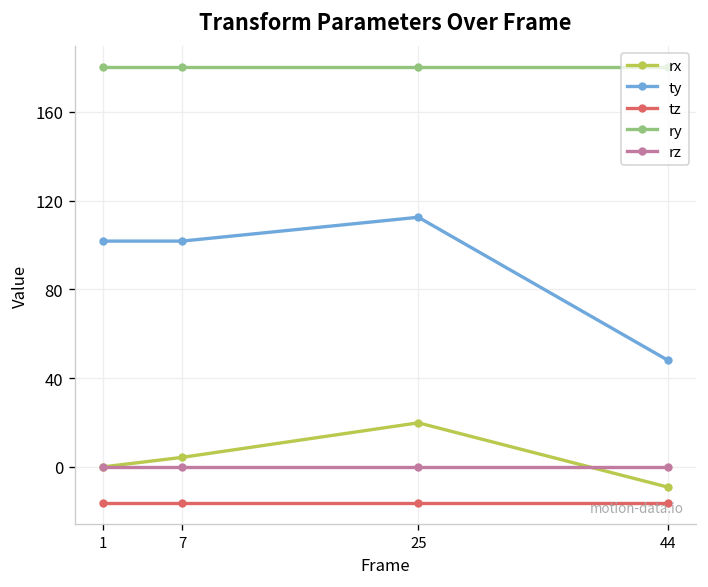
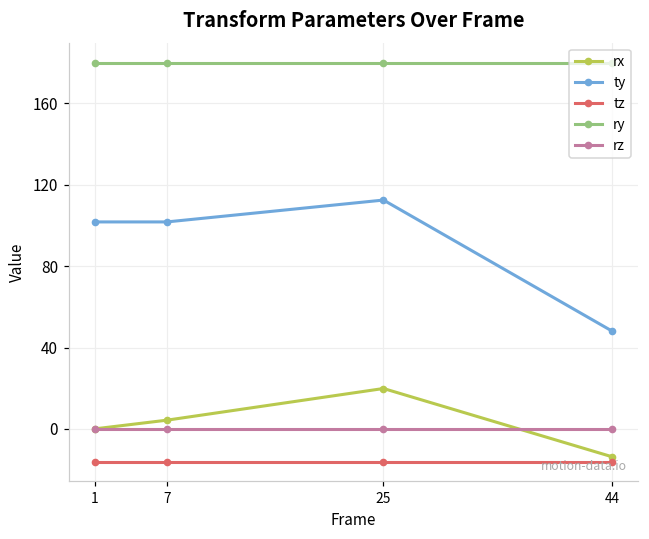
  {
    "rx": {
      "7": 4,
      "25": 20,
-     "44": -9
+     "44": -14
    },
    "ty": {
      "1": 102,
      "7": 102,
      "25": 112,
      "44": 48
    },
    "tz": {
      "1": -16,
      "7": -16,
      "25": -16,
      "44": -16
    },
    "ry": {
      "1": 180,
      "7": 180,
      "25": 180
    },
    "rz": {
      "7": 0,
      "25": 0,
      "44": 0
    }
  }
